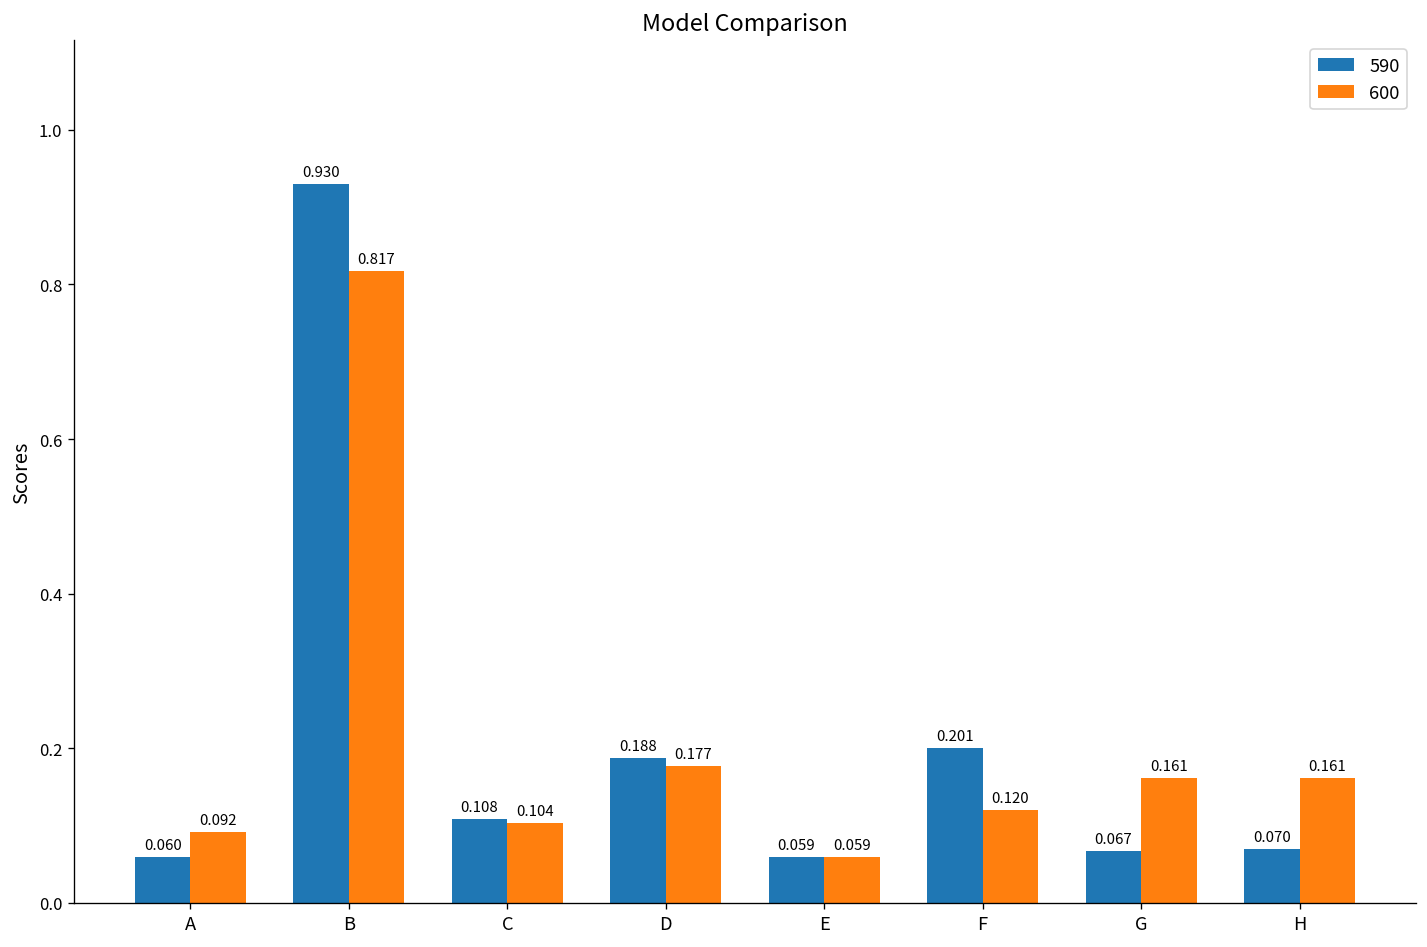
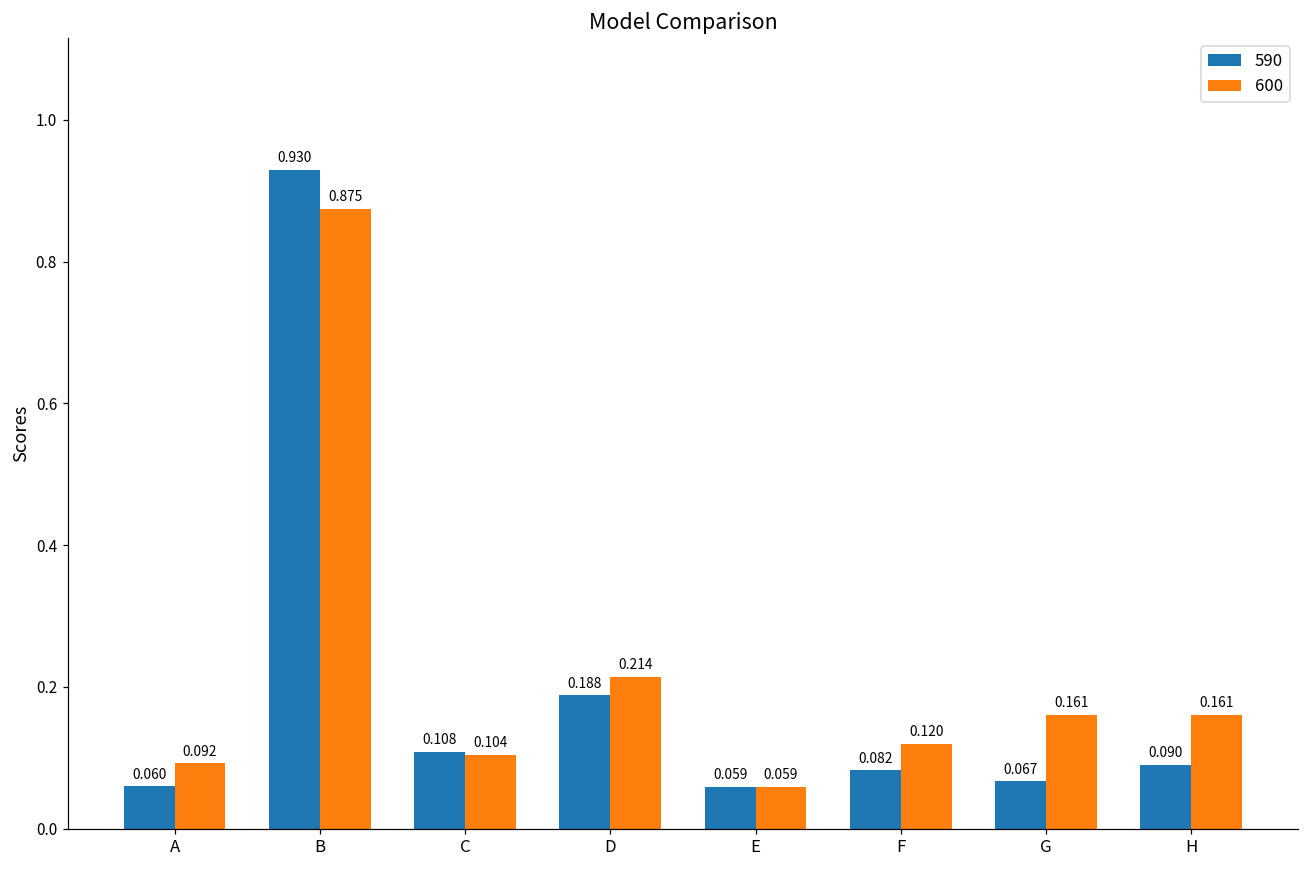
  {
    "590": {
      "A": 0.060,
      "B": 0.930,
      "C": 0.108,
      "D": 0.188,
      "E": 0.059,
-     "F": 0.201,
+     "F": 0.082,
      "G": 0.067,
-     "H": 0.070
+     "H": 0.090
    },
    "600": {
      "A": 0.092,
-     "B": 0.817,
+     "B": 0.875,
      "C": 0.104,
-     "D": 0.177,
+     "D": 0.214,
      "E": 0.059,
      "F": 0.120,
      "G": 0.161,
      "H": 0.161
    }
  }
